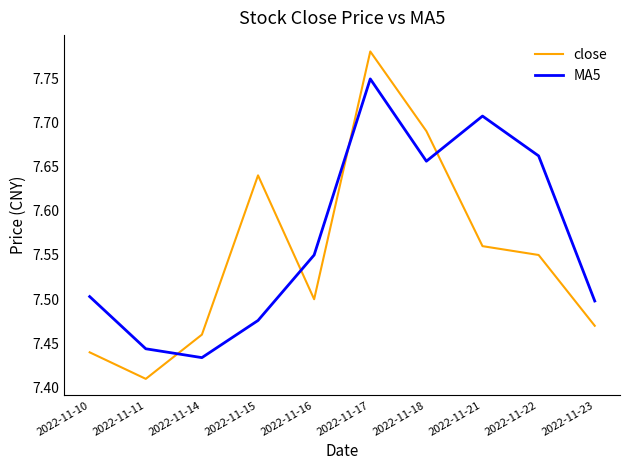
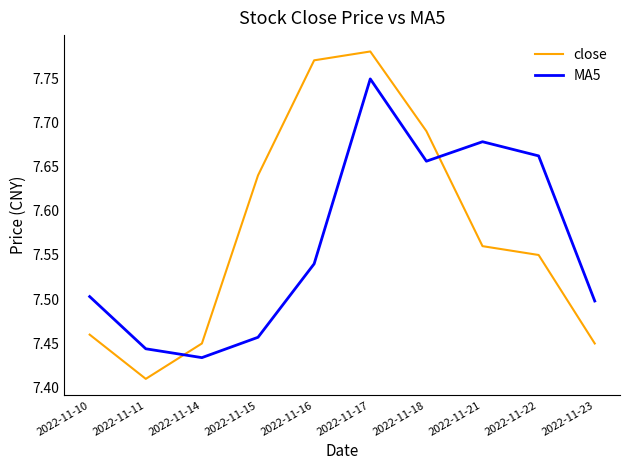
  {
    "close": {
-     "2022-11-10": 7.44,
+     "2022-11-10": 7.46,
      "2022-11-11": 7.41,
-     "2022-11-14": 7.46,
+     "2022-11-14": 7.45,
      "2022-11-15": 7.64,
-     "2022-11-16": 7.50,
+     "2022-11-16": 7.77,
      "2022-11-17": 7.78,
      "2022-11-18": 7.69,
      "2022-11-21": 7.56,
      "2022-11-22": 7.55,
-     "2022-11-23": 7.47
+     "2022-11-23": 7.45
    },
    "MA5": {
      "2022-11-10": 7.50,
      "2022-11-11": 7.44,
      "2022-11-14": 7.43,
-     "2022-11-15": 7.48,
-     "2022-11-16": 7.55,
+     "2022-11-15": 7.46,
+     "2022-11-16": 7.54,
      "2022-11-17": 7.75,
      "2022-11-18": 7.66,
-     "2022-11-21": 7.71,
+     "2022-11-21": 7.68,
      "2022-11-22": 7.66,
      "2022-11-23": 7.50
    }
  }
